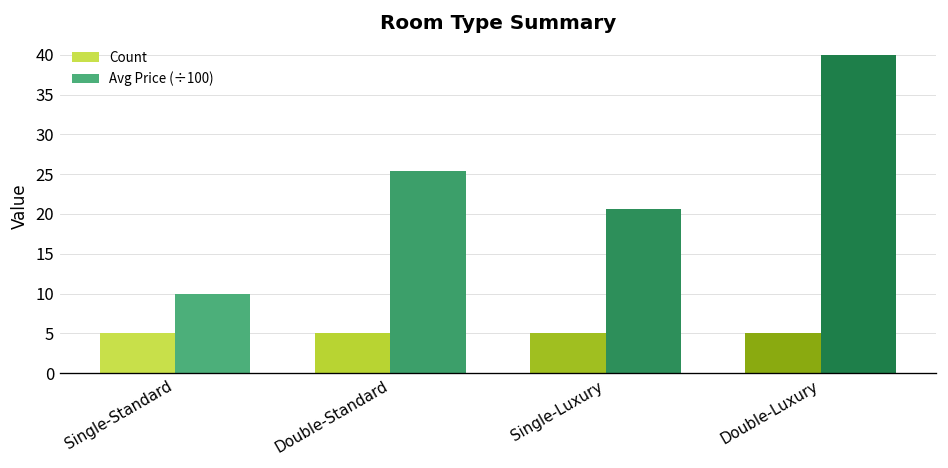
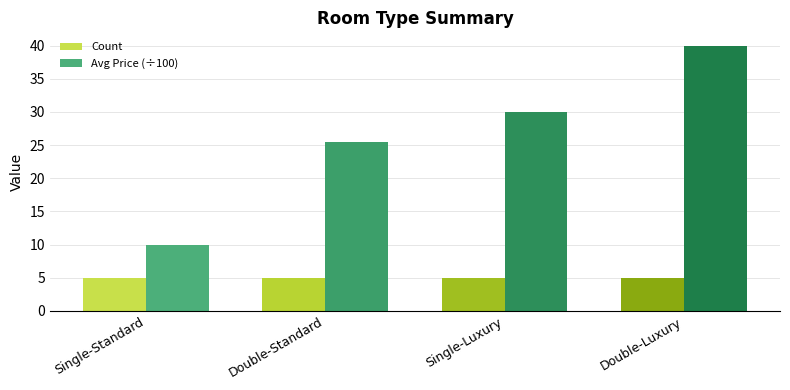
  {
    "Count": {
      "Single-Standard": 5,
      "Double-Standard": 5,
      "Single-Luxury": 5,
      "Double-Luxury": 5
    },
    "Avg Price (÷100)": {
      "Single-Standard": 10,
      "Double-Standard": 25,
-     "Single-Luxury": 21,
+     "Single-Luxury": 30,
      "Double-Luxury": 40
    }
  }
